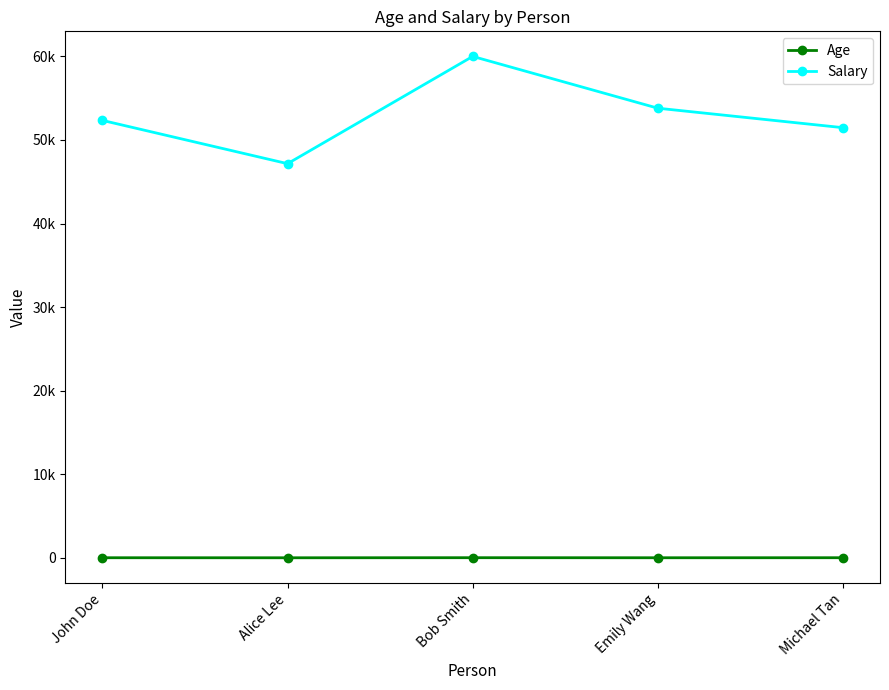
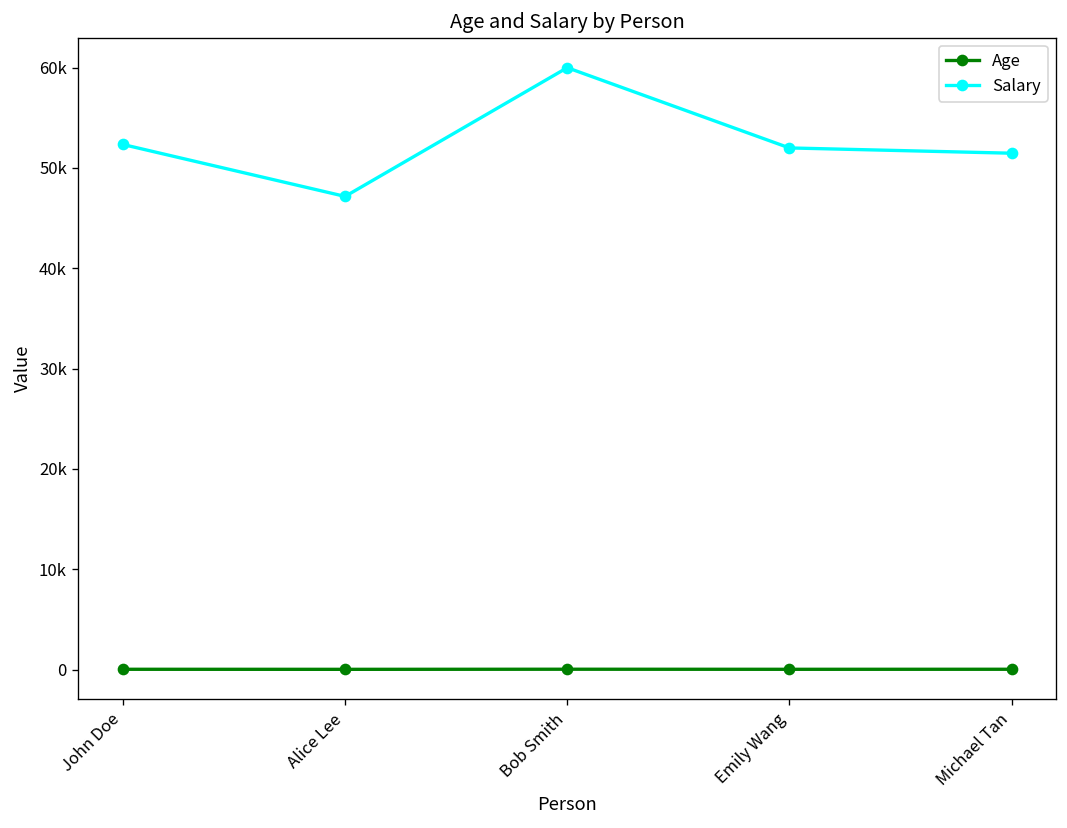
  {
    "Age": {
      "John Doe": 0,
      "Alice Lee": 0,
      "Bob Smith": 0,
      "Emily Wang": 0,
      "Michael Tan": 0
    },
    "Salary": {
      "John Doe": 52000,
      "Alice Lee": 47000,
      "Bob Smith": 60000,
-     "Emily Wang": 54000,
+     "Emily Wang": 52000,
      "Michael Tan": 51000
    }
  }
